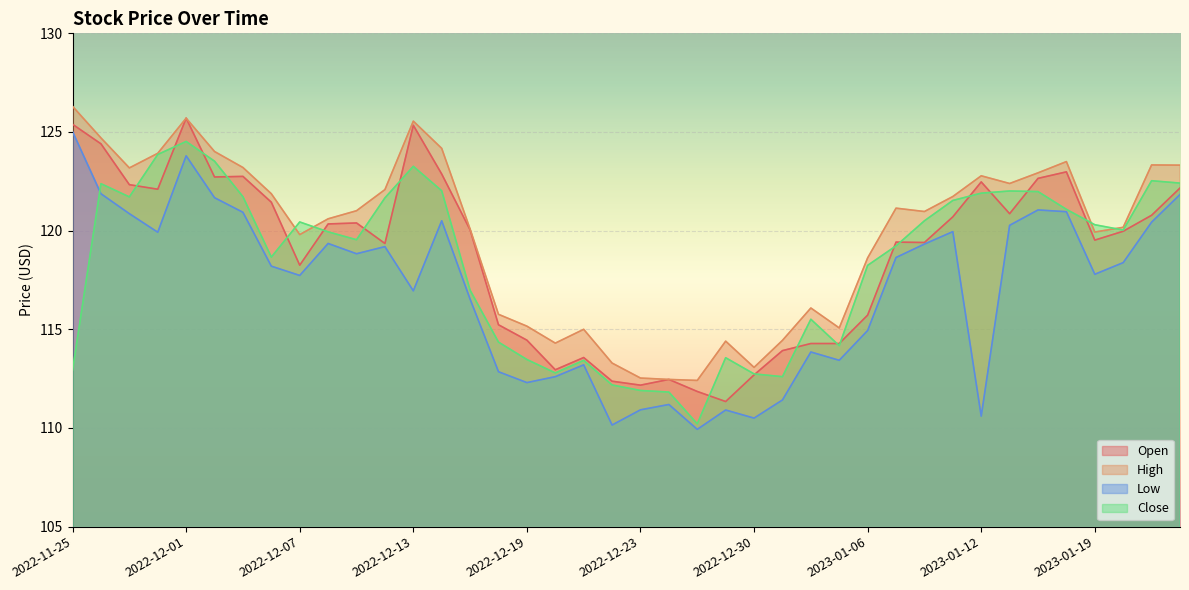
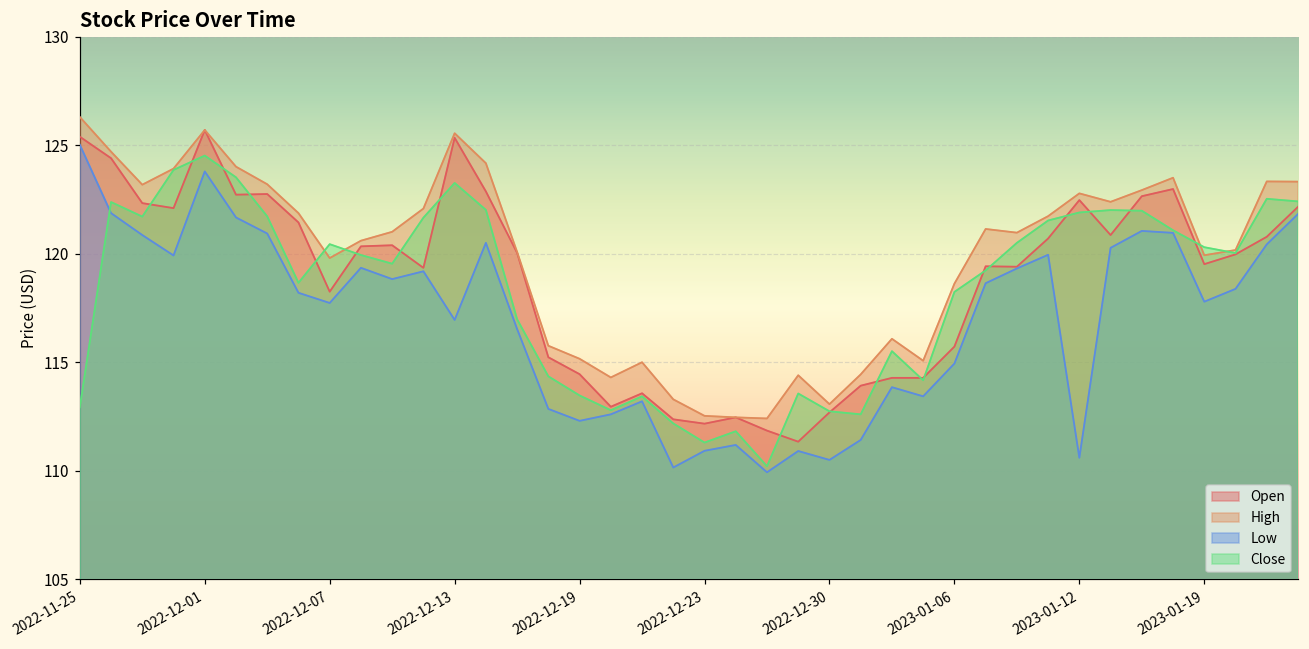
  {
    "Low": {
      "2022-11-25": 125.0,
      "2022-12-01": 123.8,
      "2022-12-07": 117.7,
      "2022-12-13": 117.0,
      "2022-12-19": 112.3,
      "2022-12-23": 110.9,
      "2022-12-30": 110.5,
      "2023-01-06": 114.9,
      "2023-01-12": 110.6,
      "2023-01-19": 117.8
    },
    "Close": {
      "2022-11-25": 112.9,
      "2022-12-01": 124.5,
      "2022-12-07": 120.4,
      "2022-12-13": 123.3,
      "2022-12-19": 113.5,
-     "2022-12-23": 111.9,
+     "2022-12-23": 111.3,
      "2023-01-06": 118.2,
      "2023-01-12": 121.9,
      "2023-01-19": 120.3
    }
  }
